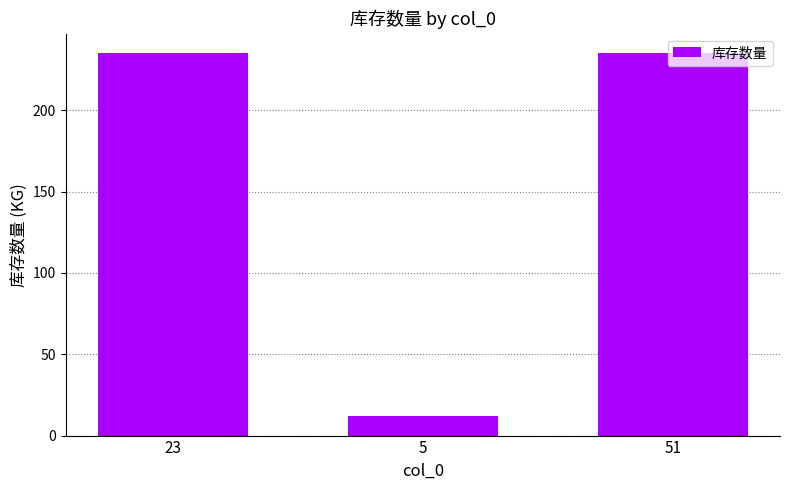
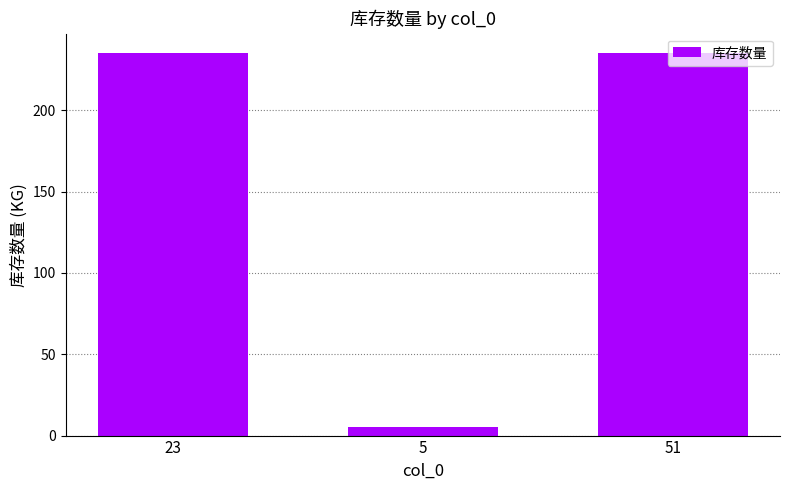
  {
    "23": 235,
-   "5": 12
+   "5": 5
  }
